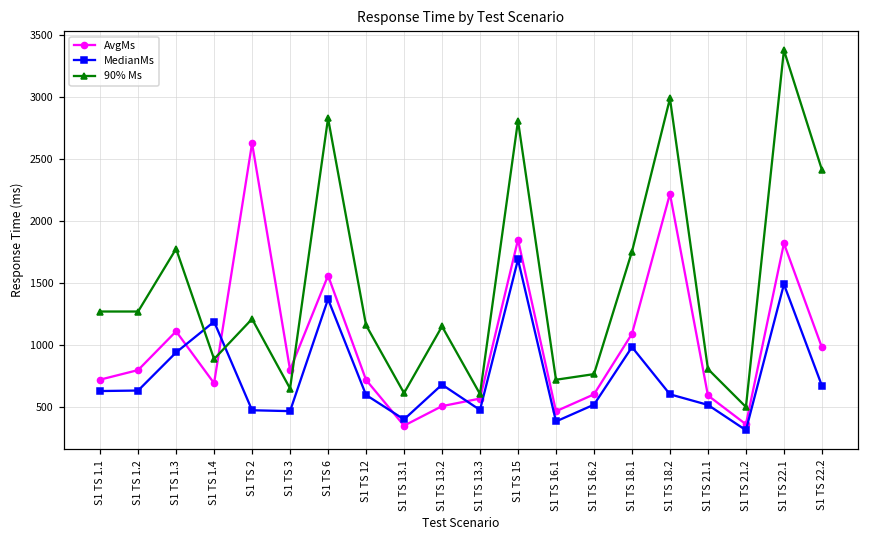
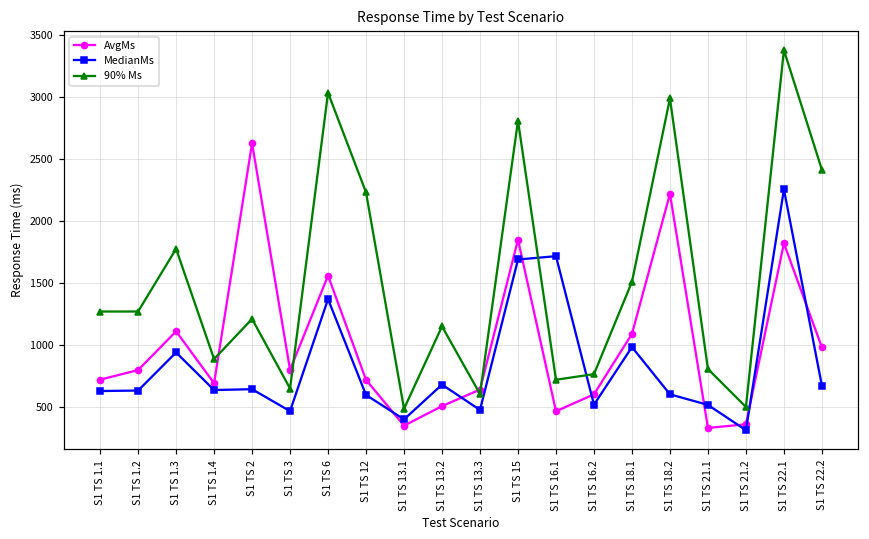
  {
    "AvgMs": {
      "S1 TS 1.1": 720,
      "S1 TS 1.2": 800,
      "S1 TS 1.3": 1110,
      "S1 TS 1.4": 690,
      "S1 TS 2": 2630,
      "S1 TS 3": 800,
      "S1 TS 6": 1560,
      "S1 TS 12": 720,
      "S1 TS 13.1": 350,
      "S1 TS 13.2": 510,
-     "S1 TS 13.3": 570,
+     "S1 TS 13.3": 640,
      "S1 TS 15": 1850,
      "S1 TS 16.1": 460,
      "S1 TS 16.2": 600,
      "S1 TS 18.1": 1090,
      "S1 TS 18.2": 2220,
-     "S1 TS 21.1": 590,
+     "S1 TS 21.1": 330,
      "S1 TS 21.2": 360,
      "S1 TS 22.1": 1820,
      "S1 TS 22.2": 980
    },
    "MedianMs": {
      "S1 TS 1.1": 630,
      "S1 TS 1.2": 630,
      "S1 TS 1.3": 940,
-     "S1 TS 1.4": 1190,
-     "S1 TS 2": 470,
+     "S1 TS 1.4": 640,
+     "S1 TS 2": 640,
      "S1 TS 3": 470,
      "S1 TS 6": 1370,
      "S1 TS 12": 600,
      "S1 TS 13.1": 400,
      "S1 TS 13.2": 680,
      "S1 TS 13.3": 480,
      "S1 TS 15": 1690,
-     "S1 TS 16.1": 380,
+     "S1 TS 16.1": 1720,
      "S1 TS 16.2": 520,
      "S1 TS 18.1": 980,
      "S1 TS 18.2": 600,
      "S1 TS 21.1": 520,
      "S1 TS 21.2": 310,
-     "S1 TS 22.1": 1490,
+     "S1 TS 22.1": 2260,
      "S1 TS 22.2": 670
    },
    "90% Ms": {
      "S1 TS 1.1": 1270,
      "S1 TS 1.2": 1270,
      "S1 TS 1.3": 1780,
      "S1 TS 1.4": 890,
      "S1 TS 2": 1210,
      "S1 TS 3": 650,
-     "S1 TS 6": 2830,
-     "S1 TS 12": 1160,
-     "S1 TS 13.1": 610,
+     "S1 TS 6": 3040,
+     "S1 TS 12": 2230,
+     "S1 TS 13.1": 480,
      "S1 TS 13.2": 1150,
      "S1 TS 13.3": 600,
      "S1 TS 15": 2810,
      "S1 TS 16.1": 720,
      "S1 TS 16.2": 760,
-     "S1 TS 18.1": 1750,
+     "S1 TS 18.1": 1510,
      "S1 TS 18.2": 2990,
      "S1 TS 21.1": 810,
      "S1 TS 21.2": 500,
      "S1 TS 22.1": 3380,
      "S1 TS 22.2": 2410
    }
  }
